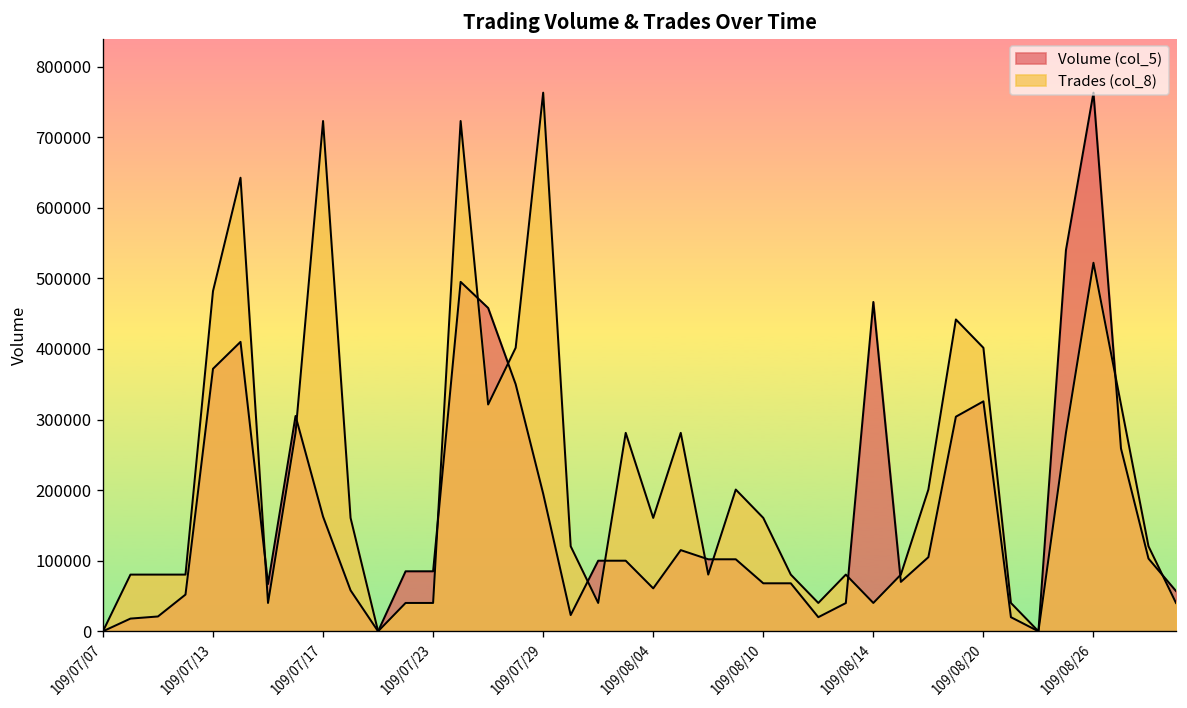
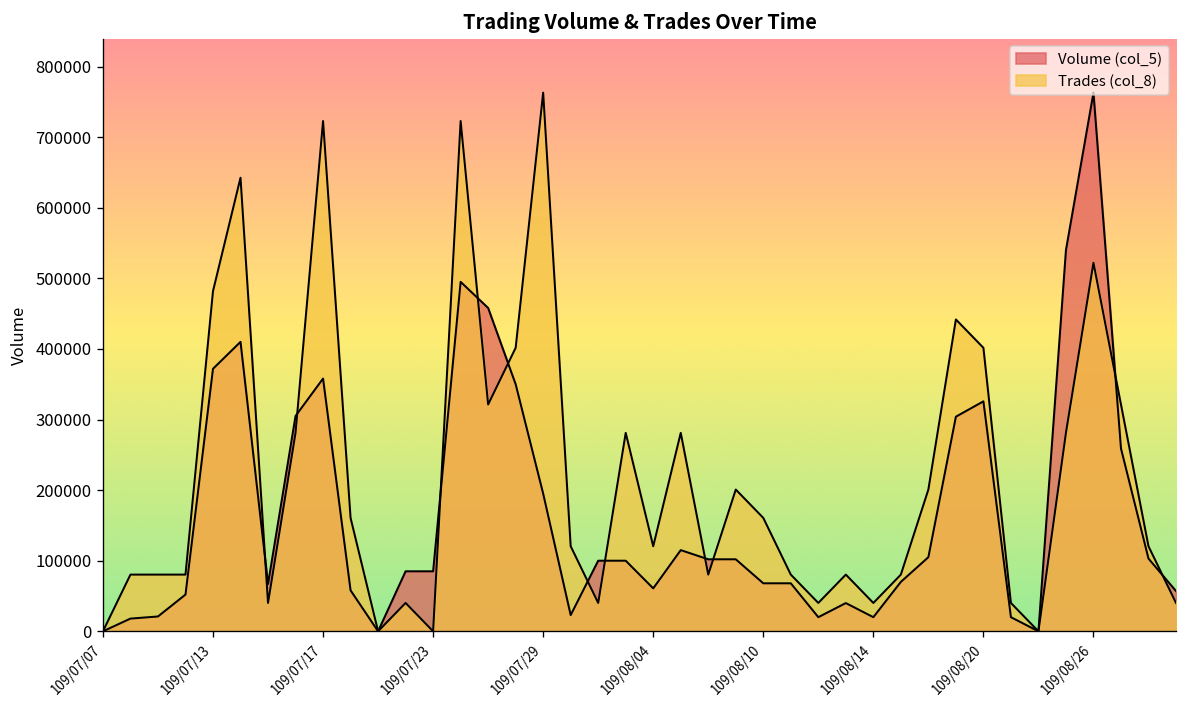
  {
    "Volume (col_5)": {
      "109/07/13": 370000,
-     "109/07/17": 160000,
+     "109/07/17": 360000,
      "109/07/23": 90000,
      "109/07/29": 200000,
      "109/08/04": 60000,
      "109/08/10": 70000,
-     "109/08/14": 470000,
+     "109/08/14": 20000,
      "109/08/20": 330000
    },
    "Trades (col_8)": {
      "109/07/13": 480000,
      "109/07/17": 720000,
-     "109/07/23": 40000,
+     "109/07/23": 0,
      "109/07/29": 760000,
-     "109/08/04": 160000,
+     "109/08/04": 120000,
      "109/08/10": 160000,
      "109/08/14": 40000,
      "109/08/20": 400000,
      "109/08/26": 520000
    }
  }
